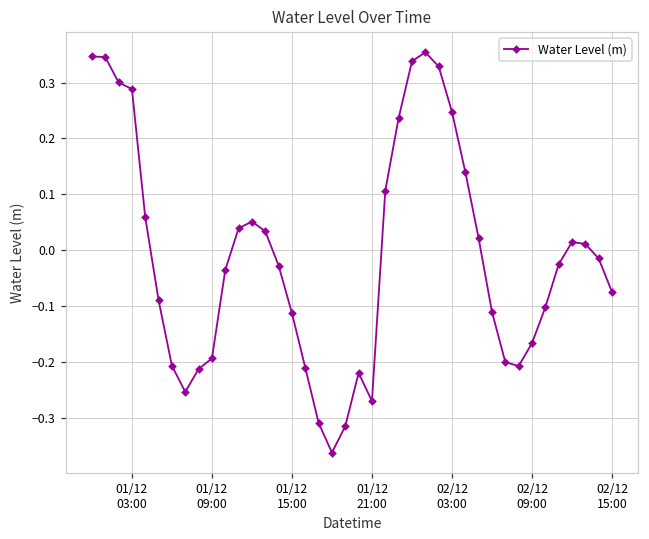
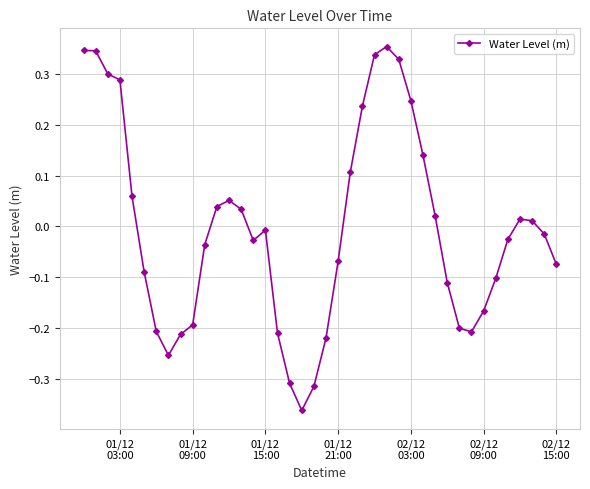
  {
    "01/12 03:00": 0.29,
    "01/12 09:00": -0.19,
-   "01/12 15:00": -0.11,
-   "01/12 21:00": -0.27,
+   "01/12 15:00": -0.01,
+   "01/12 21:00": -0.07,
    "02/12 03:00": 0.25,
    "02/12 09:00": -0.17,
    "02/12 15:00": -0.07
  }
